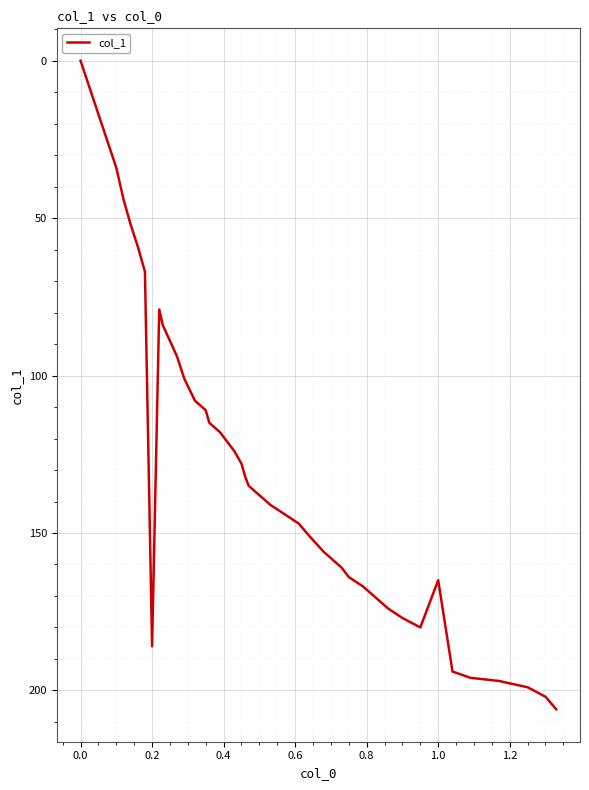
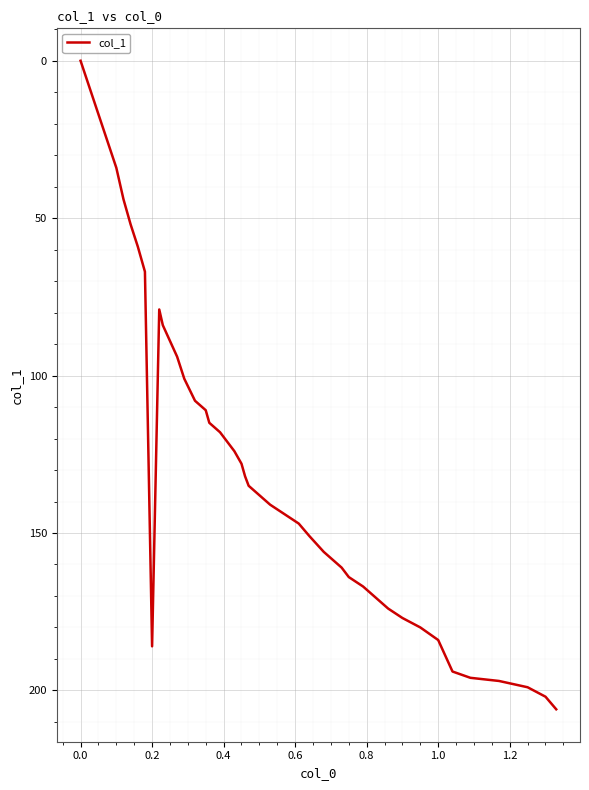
  {
    "0.0": 0,
    "0.2": 186,
-   "1.0": 165
+   "1.0": 184
  }
